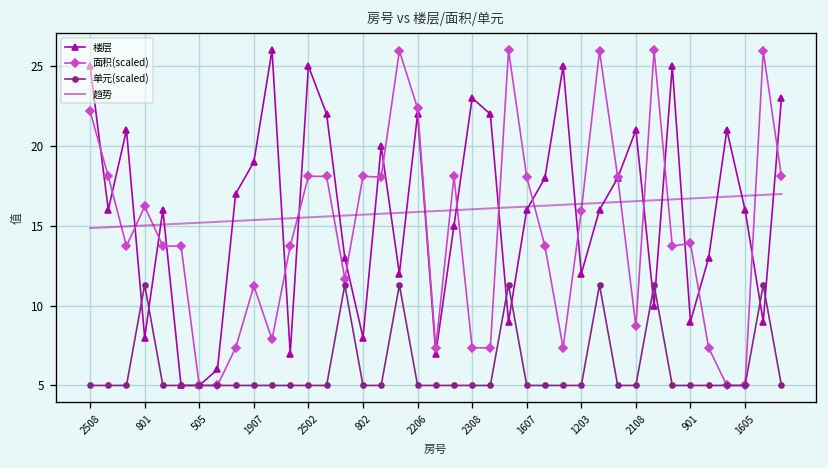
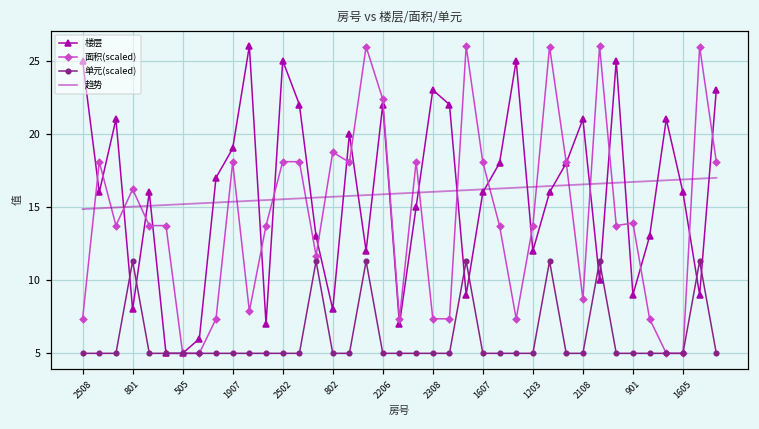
  {
    "面积(scaled)": {
-     "2508": 22.2,
+     "2508": 7.4,
      "801": 16.2,
-     "1907": 11.2,
+     "1907": 18.1,
      "2502": 18.1,
-     "802": 18.1,
+     "802": 18.7,
      "2206": 22.4,
      "2308": 7.4,
      "1607": 18.1,
-     "1203": 15.9,
+     "1203": 13.7,
      "2108": 8.7,
      "901": 13.9
    }
  }
